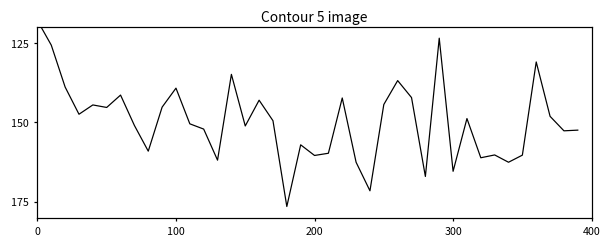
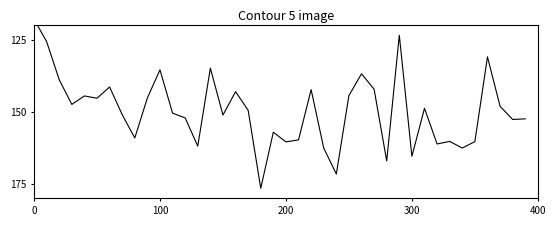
  {
-   "100": 139,
+   "100": 135,
    "200": 160,
    "300": 165
  }
